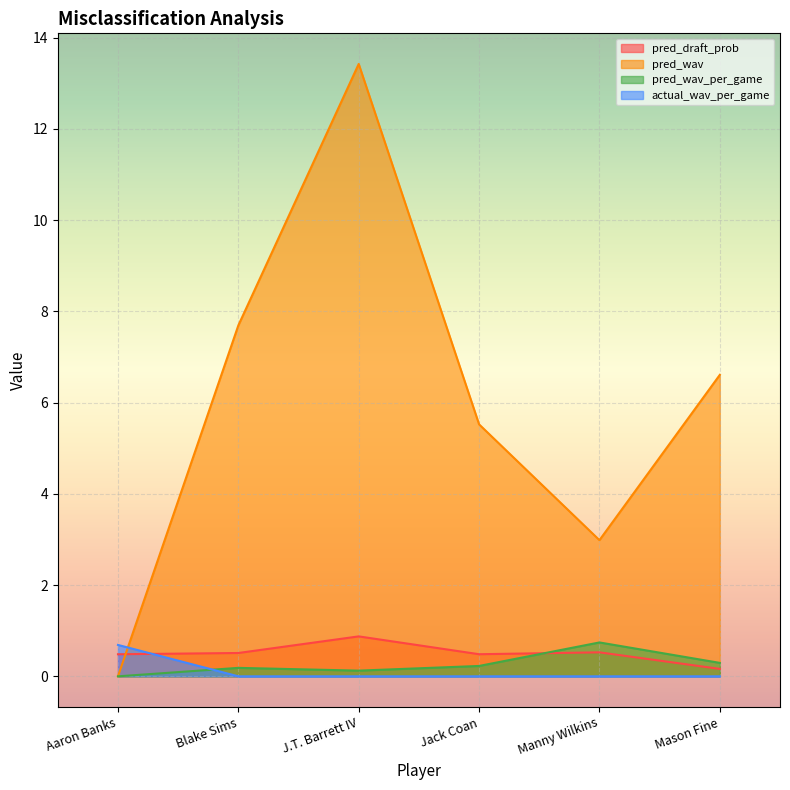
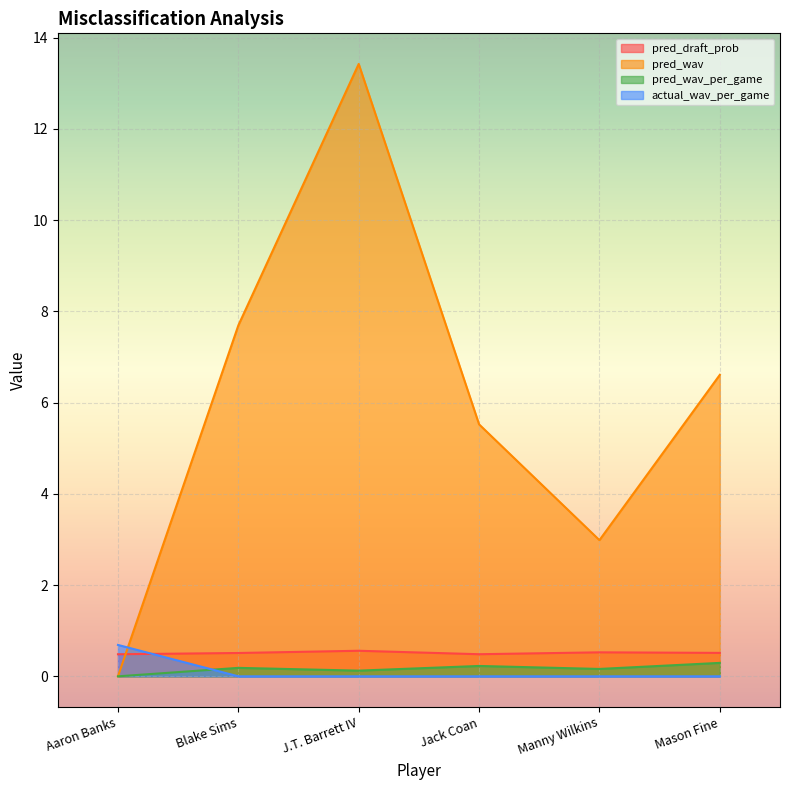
  {
    "pred_draft_prob": {
      "Aaron Banks": 0.5,
      "Blake Sims": 0.5,
-     "J.T. Barrett IV": 0.9,
+     "J.T. Barrett IV": 0.6,
      "Jack Coan": 0.5,
      "Manny Wilkins": 0.5,
-     "Mason Fine": 0.2
+     "Mason Fine": 0.5
    },
    "pred_wav": {
      "Blake Sims": 7.7,
      "J.T. Barrett IV": 13.4,
      "Jack Coan": 5.5,
      "Manny Wilkins": 3.0,
      "Mason Fine": 6.6
    },
    "pred_wav_per_game": {
      "Blake Sims": 0.2,
      "J.T. Barrett IV": 0.1,
      "Jack Coan": 0.2,
-     "Manny Wilkins": 0.7,
+     "Manny Wilkins": 0.2,
      "Mason Fine": 0.3
    },
    "actual_wav_per_game": {
      "Aaron Banks": 0.7,
      "Blake Sims": 0.0,
      "J.T. Barrett IV": 0.0,
      "Jack Coan": 0.0,
      "Manny Wilkins": 0.0,
      "Mason Fine": 0.0
    }
  }
